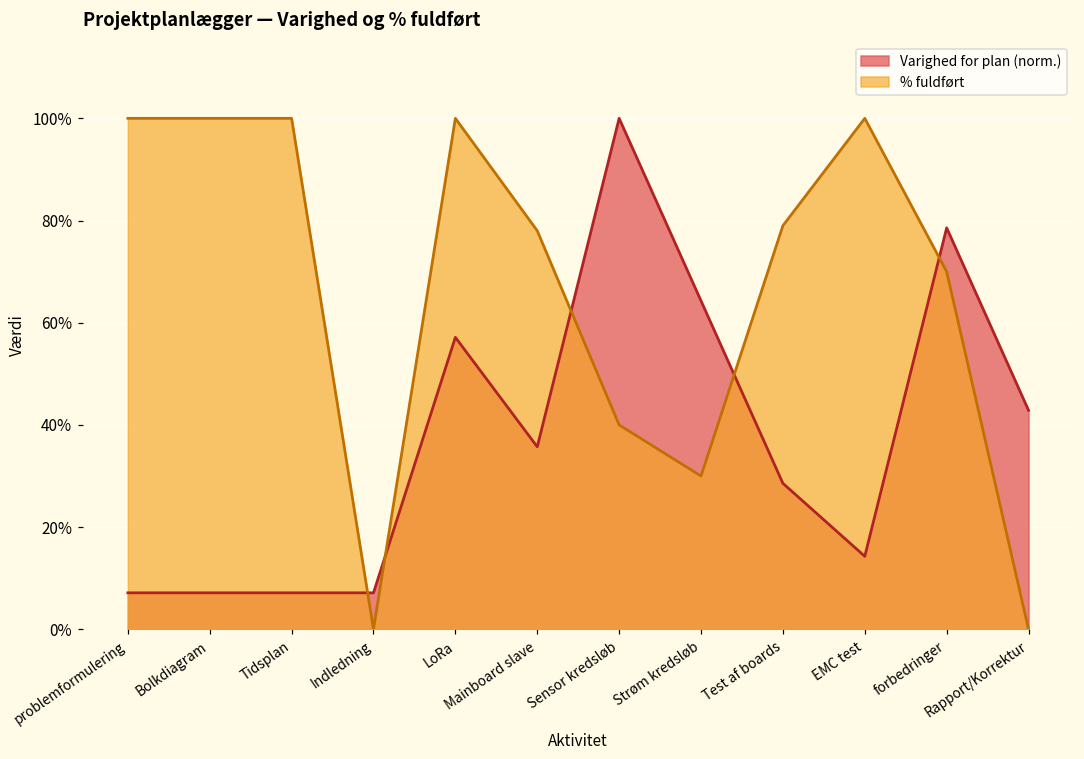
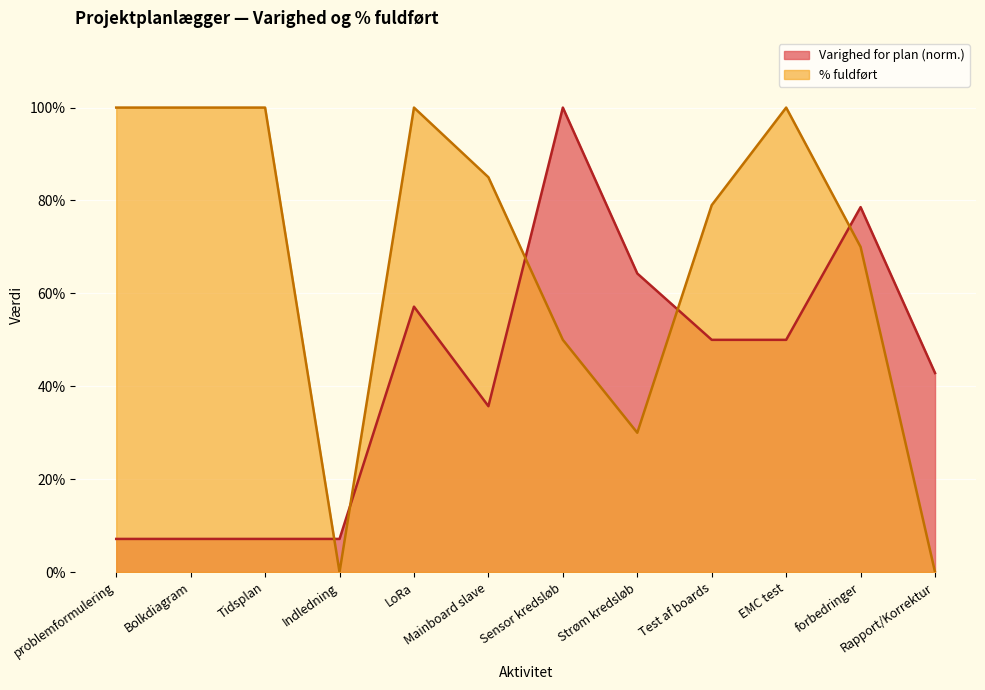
  {
    "Varighed for plan (norm.)": {
      "problemformulering": "7%",
      "Bolkdiagram": "7%",
      "Tidsplan": "7%",
      "Indledning": "7%",
      "LoRa": "57%",
      "Mainboard slave": "36%",
      "Sensor kredsløb": "100%",
      "Strøm kredsløb": "64%",
-     "Test af boards": "29%",
-     "EMC test": "14%",
+     "Test af boards": "50%",
+     "EMC test": "50%",
      "forbedringer": "79%",
      "Rapport/Korrektur": "43%"
    },
    "% fuldført": {
      "problemformulering": "100%",
      "Bolkdiagram": "100%",
      "Tidsplan": "100%",
      "Indledning": "0%",
      "LoRa": "100%",
-     "Mainboard slave": "78%",
-     "Sensor kredsløb": "40%",
+     "Mainboard slave": "85%",
+     "Sensor kredsløb": "50%",
      "Strøm kredsløb": "30%",
      "Test af boards": "79%",
      "EMC test": "100%",
      "forbedringer": "70%",
      "Rapport/Korrektur": "0%"
    }
  }
